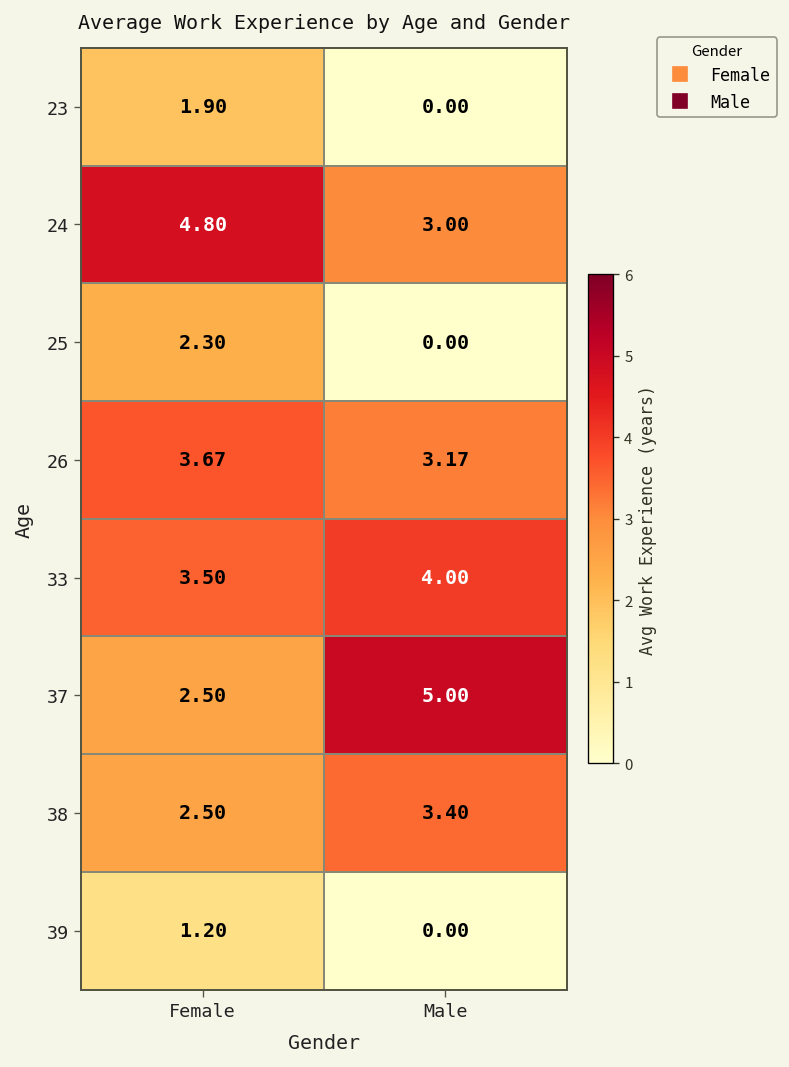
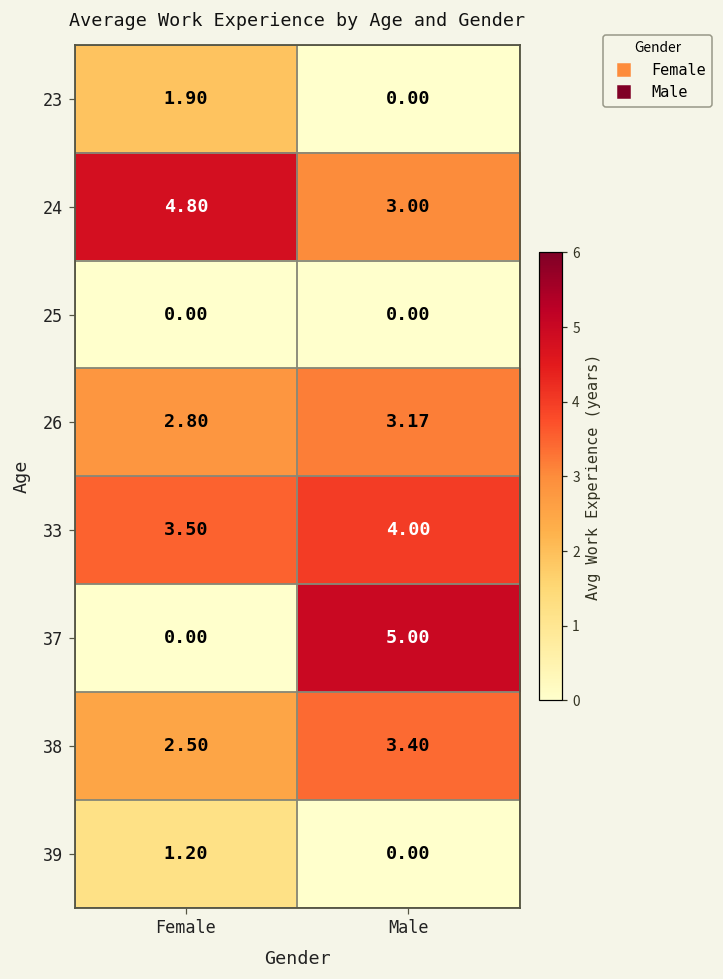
  {
    "23": {
      "Female": 1.90,
      "Male": 0.00
    },
    "24": {
      "Female": 4.80,
      "Male": 3.00
    },
    "25": {
-     "Female": 2.30,
+     "Female": 0.00,
      "Male": 0.00
    },
    "26": {
-     "Female": 3.67,
+     "Female": 2.80,
      "Male": 3.17
    },
    "33": {
      "Female": 3.50,
      "Male": 4.00
    },
    "37": {
-     "Female": 2.50,
+     "Female": 0.00,
      "Male": 5.00
    },
    "38": {
      "Female": 2.50,
      "Male": 3.40
    },
    "39": {
      "Female": 1.20,
      "Male": 0.00
    }
  }
